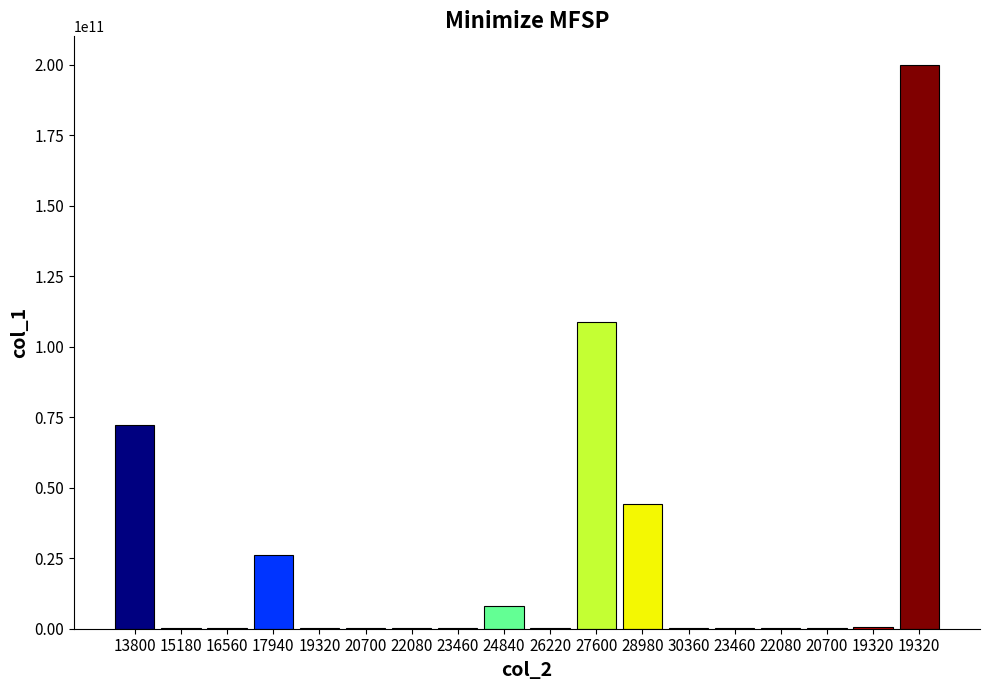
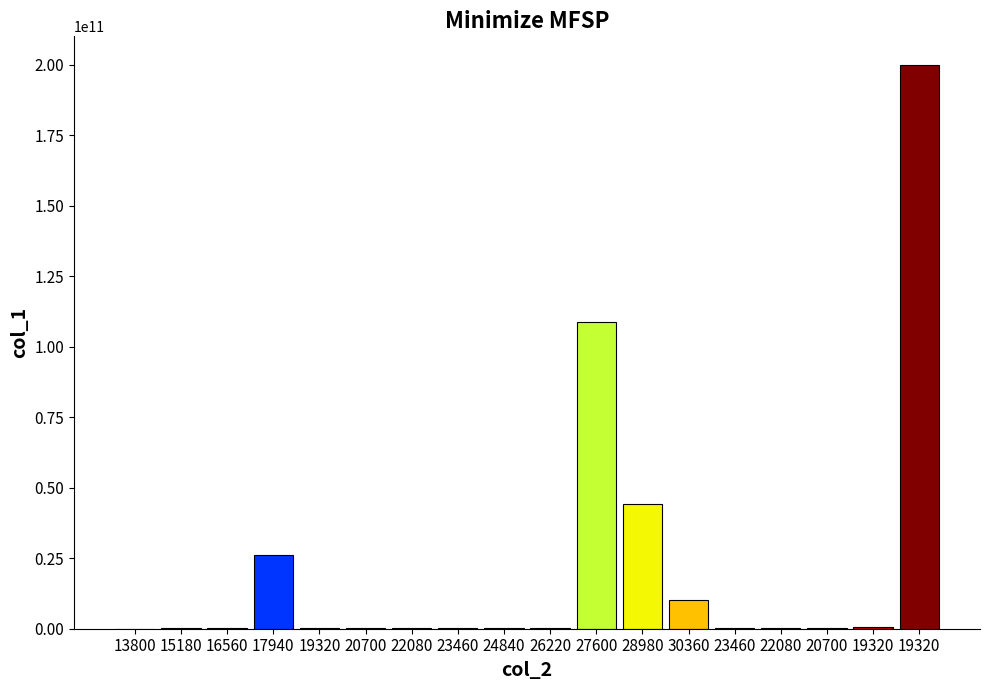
  {
-   "13800": 72000000000,
+   "13800": 0,
    "17940": 26000000000,
-   "24840": 8000000000,
+   "24840": 0,
    "27600": 109000000000,
    "28980": 44000000000,
-   "30360": 0
+   "30360": 10000000000
  }
